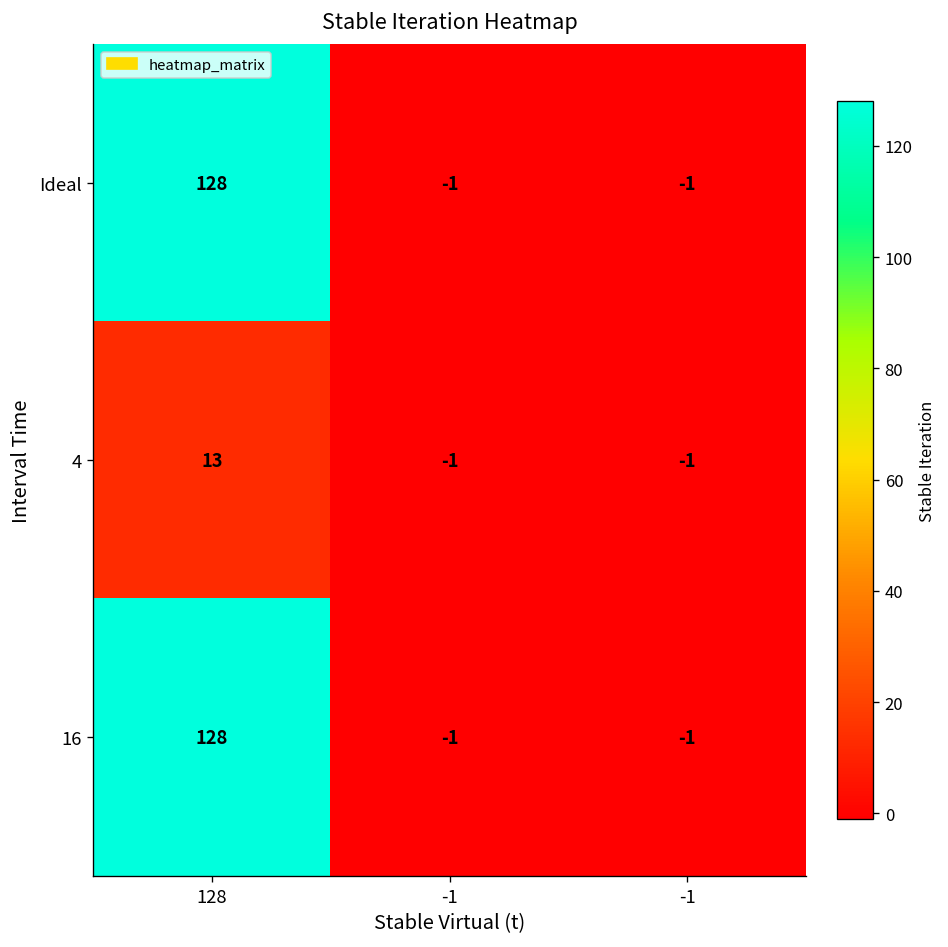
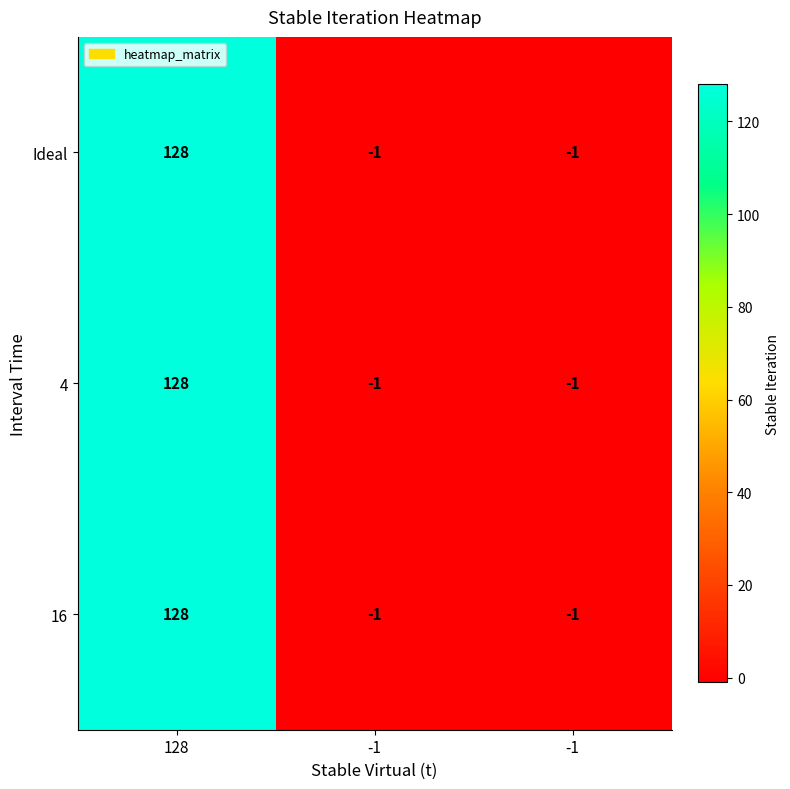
  {
    "Ideal": {
      "128": 128
    },
    "4": {
-     "128": 13
+     "128": 128
    },
    "16": {
      "128": 128
    }
  }
